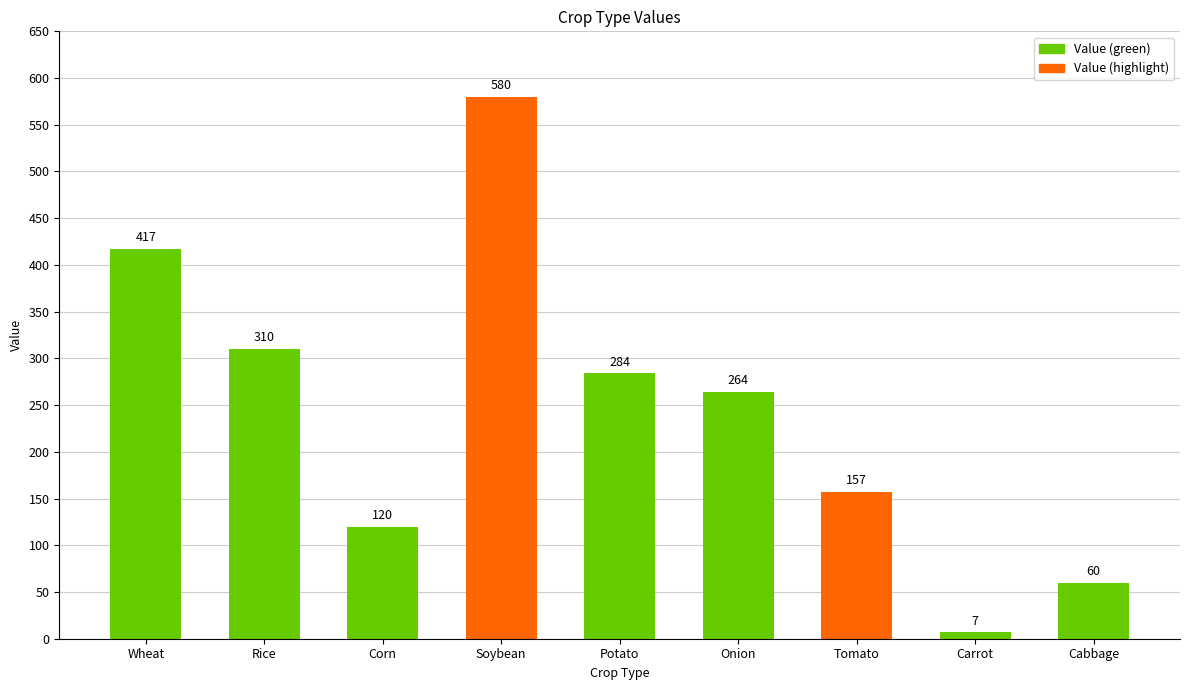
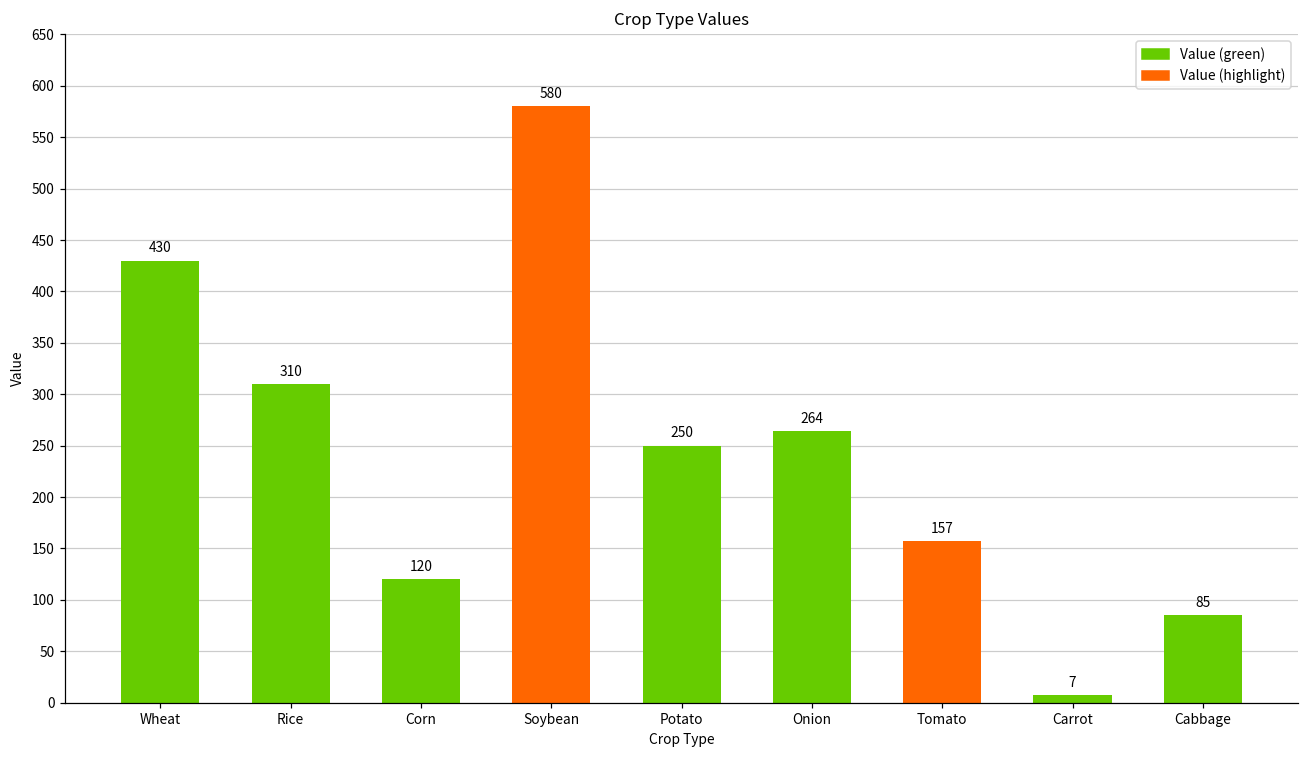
  {
-   "Wheat": 417,
+   "Wheat": 430,
    "Rice": 310,
    "Corn": 120,
    "Soybean": 580,
-   "Potato": 284,
+   "Potato": 250,
    "Onion": 264,
    "Tomato": 157,
    "Carrot": 7,
-   "Cabbage": 60
+   "Cabbage": 85
  }
